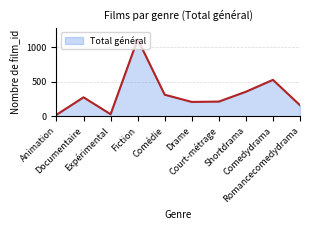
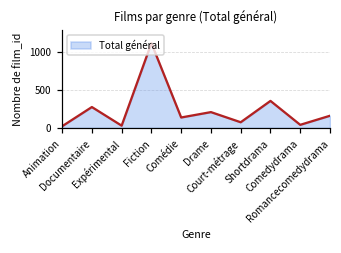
  {
    "Animation": 0,
    "Documentaire": 300,
    "Expérimental": 0,
-   "Comédie": 300,
+   "Comédie": 100,
    "Drame": 200,
-   "Court-métrage": 200,
+   "Court-métrage": 100,
    "Shortdrama": 400,
-   "Comedydrama": 500,
+   "Comedydrama": 0,
    "Romancecomedydrama": 200
  }
